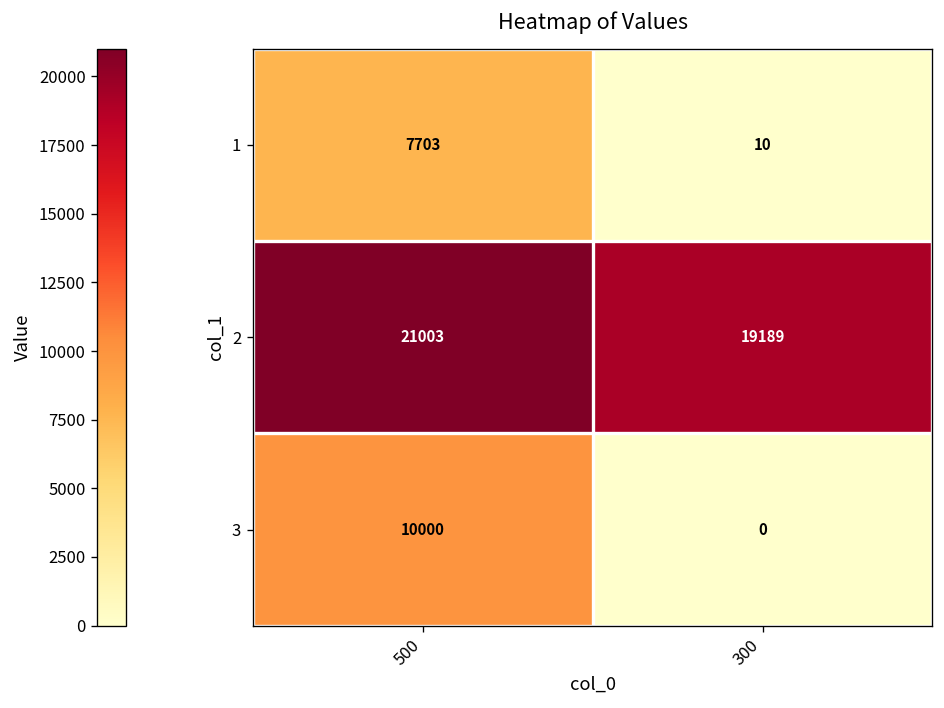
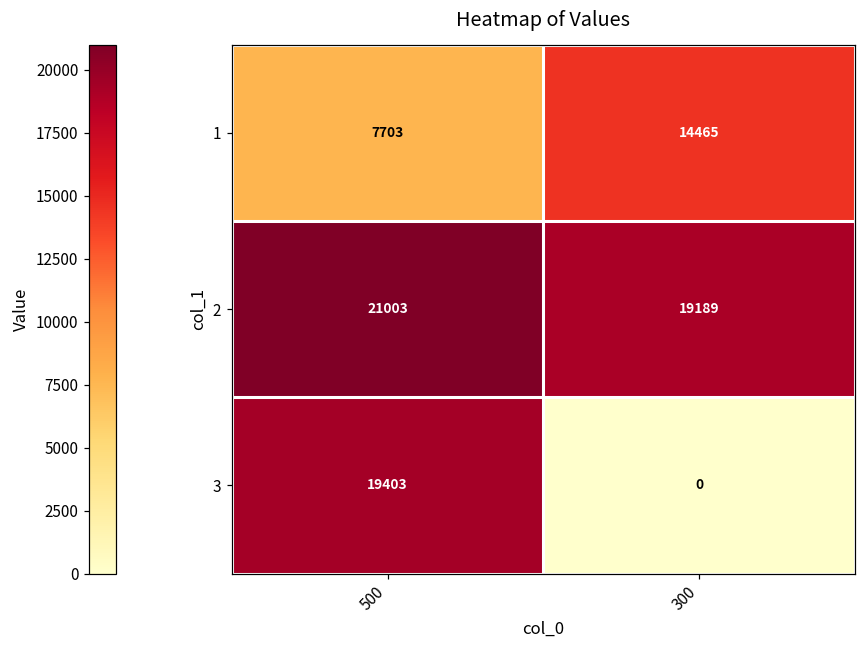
  {
    "1": {
      "500": 7703,
-     "300": 10
+     "300": 14465
    },
    "2": {
      "500": 21003,
      "300": 19189
    },
    "3": {
-     "500": 10000,
+     "500": 19403,
      "300": 0
    }
  }
